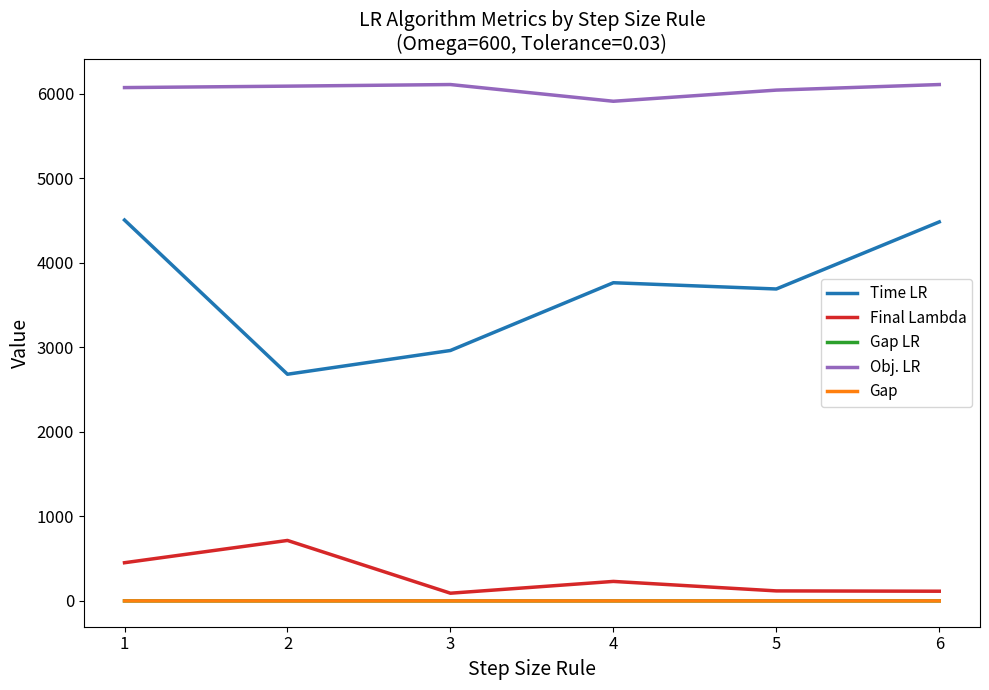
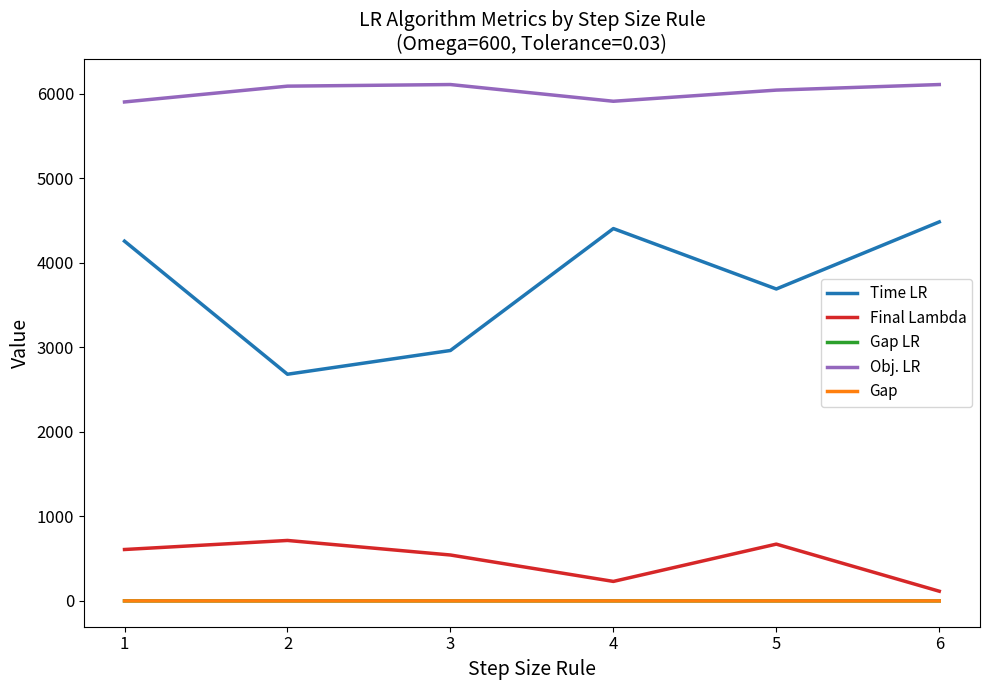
  {
    "Time LR": {
-     "1": 4500,
+     "1": 4300,
      "2": 2700,
      "3": 3000,
-     "4": 3800,
+     "4": 4400,
      "5": 3700,
      "6": 4500
    },
    "Final Lambda": {
-     "1": 500,
+     "1": 600,
      "2": 700,
-     "3": 100,
+     "3": 500,
      "4": 200,
-     "5": 100,
+     "5": 700,
      "6": 100
    },
    "Gap": {
      "1": 0,
      "2": 0,
      "3": 0,
      "4": 0,
      "5": 0,
      "6": 0
    },
    "Obj. LR": {
-     "1": 6100,
+     "1": 5900,
      "2": 6100,
      "3": 6100,
      "4": 5900,
      "5": 6000,
      "6": 6100
    }
  }
